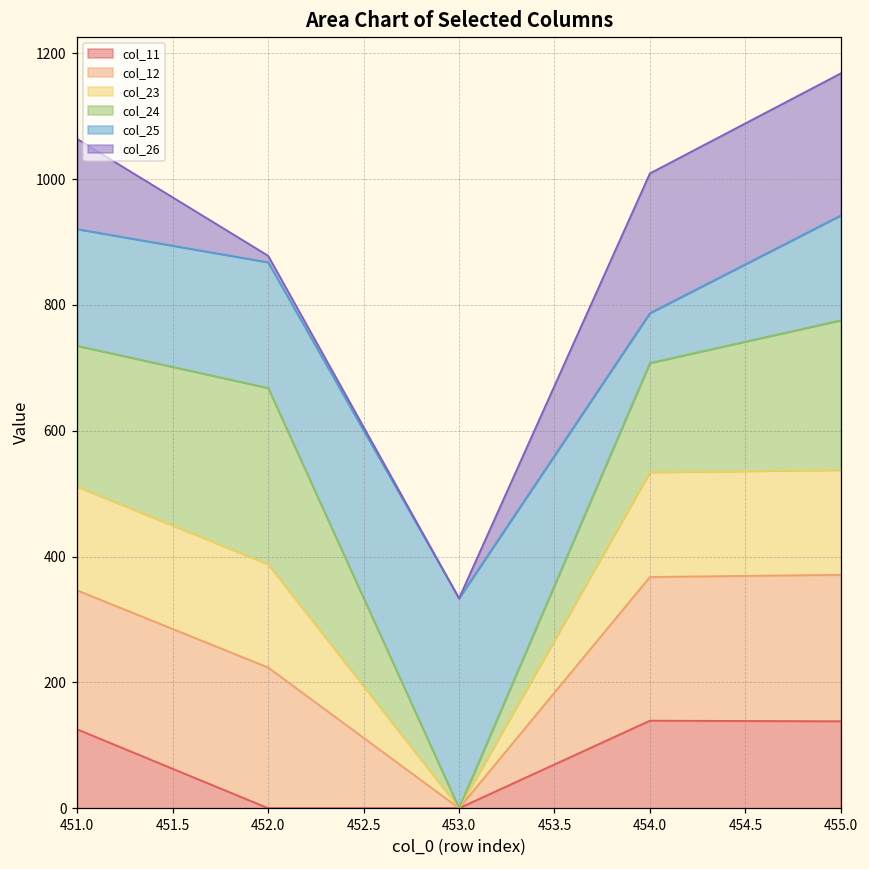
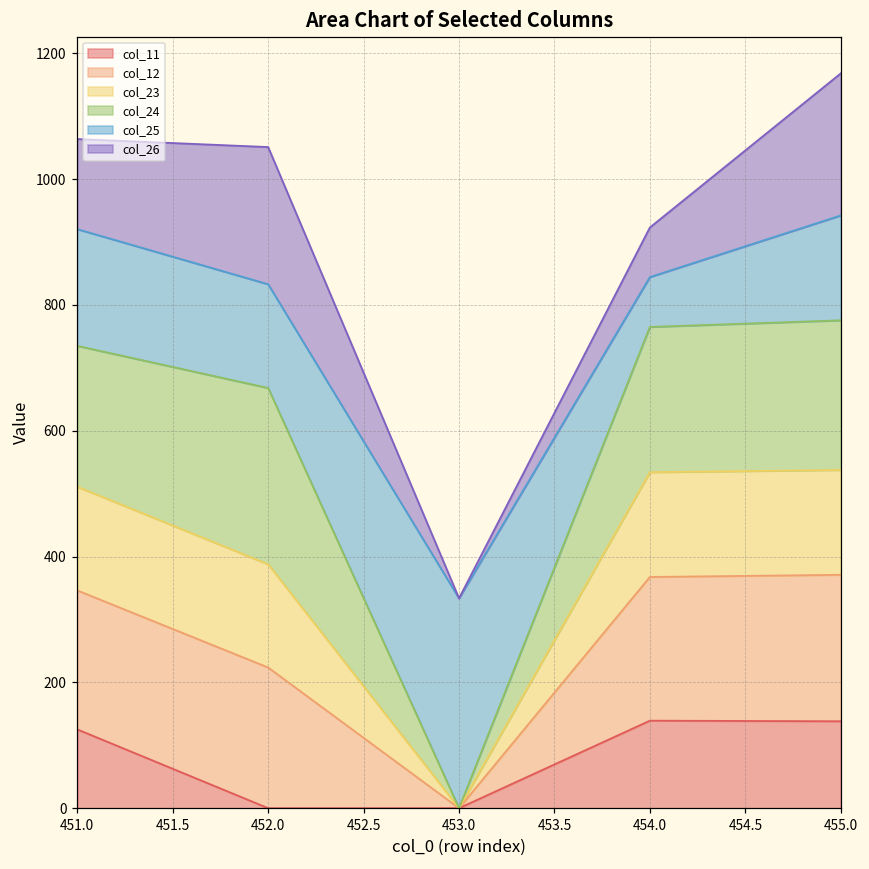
  {
    "col_24": {
      "451.0": 220,
      "452.0": 280,
-     "454.0": 170,
+     "454.0": 230,
      "455.0": 240
    },
    "col_25": {
      "451.0": 190,
-     "452.0": 200,
+     "452.0": 160,
      "454.0": 80,
      "455.0": 170
    },
    "col_26": {
      "451.0": 140,
-     "452.0": 10,
-     "454.0": 220,
+     "452.0": 220,
+     "454.0": 80,
      "455.0": 230
    }
  }
